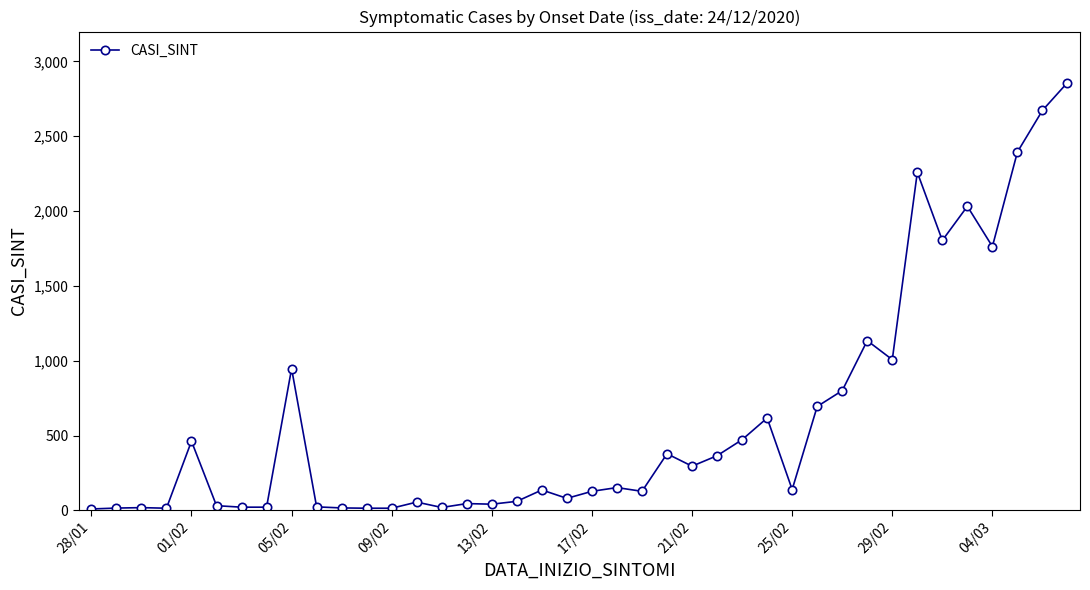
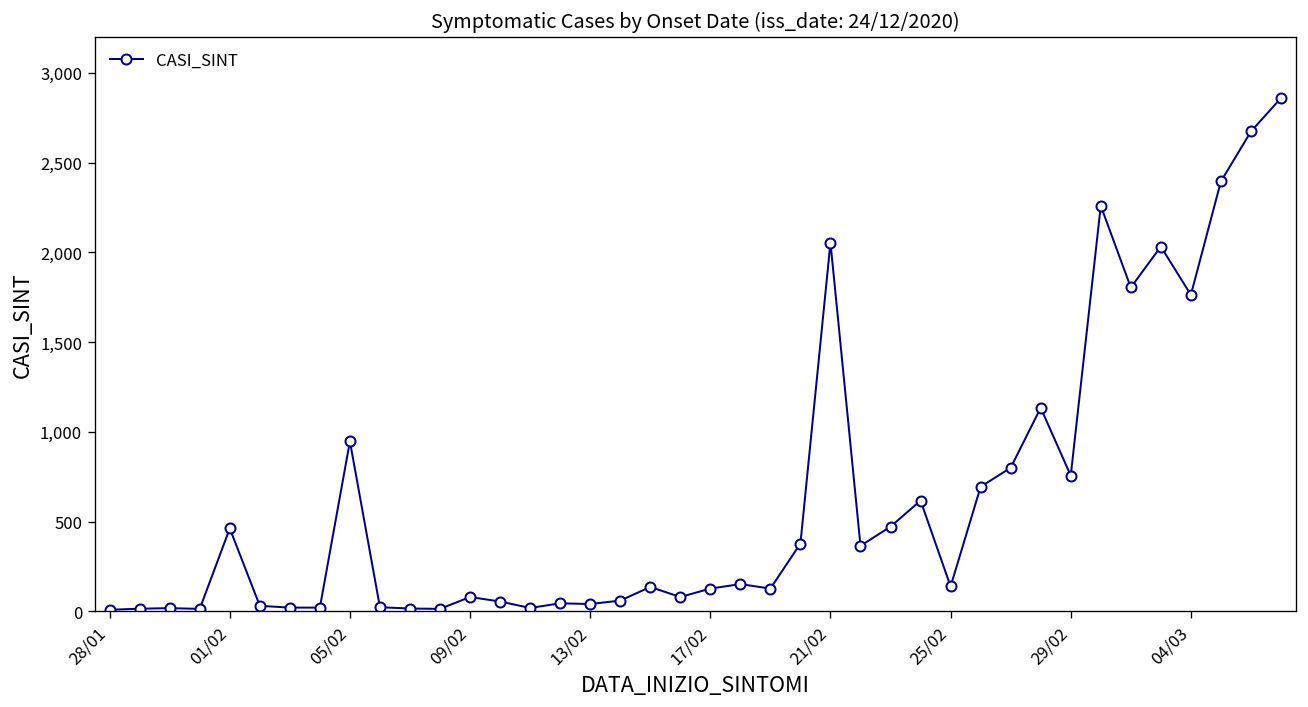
  {
    "28/01": "10",
    "01/02": "460",
    "05/02": "950",
-   "09/02": "10",
+   "09/02": "80",
    "13/02": "40",
    "17/02": "130",
-   "21/02": "300",
+   "21/02": "2,050",
    "25/02": "140",
-   "29/02": "1,010",
+   "29/02": "760",
    "04/03": "1,760"
  }
